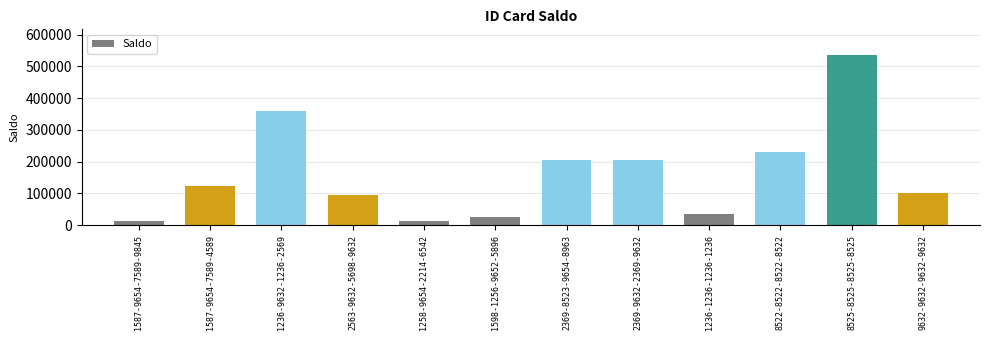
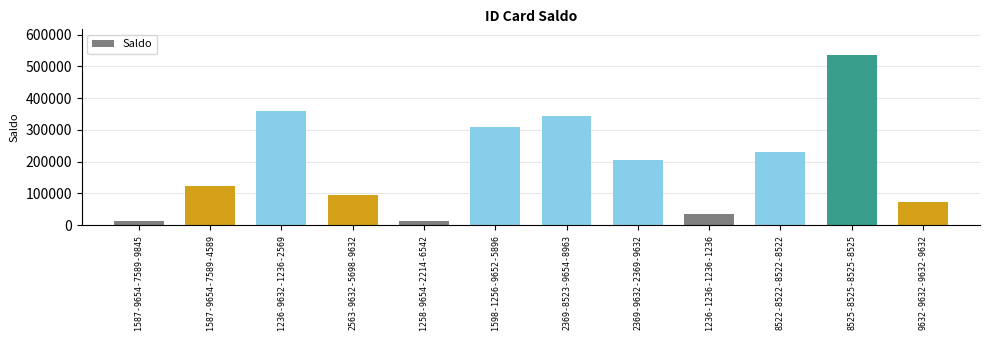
  {
    "1587-9654-7589-9845": 10000,
    "1587-9654-7589-4589": 120000,
    "1236-9632-1236-2569": 360000,
    "2563-9632-5698-9632": 90000,
    "1258-9654-2214-6542": 10000,
-   "1598-1256-9652-5896": 30000,
-   "2369-8523-9654-8963": 210000,
+   "1598-1256-9652-5896": 310000,
+   "2369-8523-9654-8963": 340000,
    "2369-9632-2369-9632": 200000,
    "1236-1236-1236-1236": 30000,
    "8522-8522-8522-8522": 230000,
    "8525-8525-8525-8525": 540000,
-   "9632-9632-9632-9632": 100000
+   "9632-9632-9632-9632": 70000
  }
